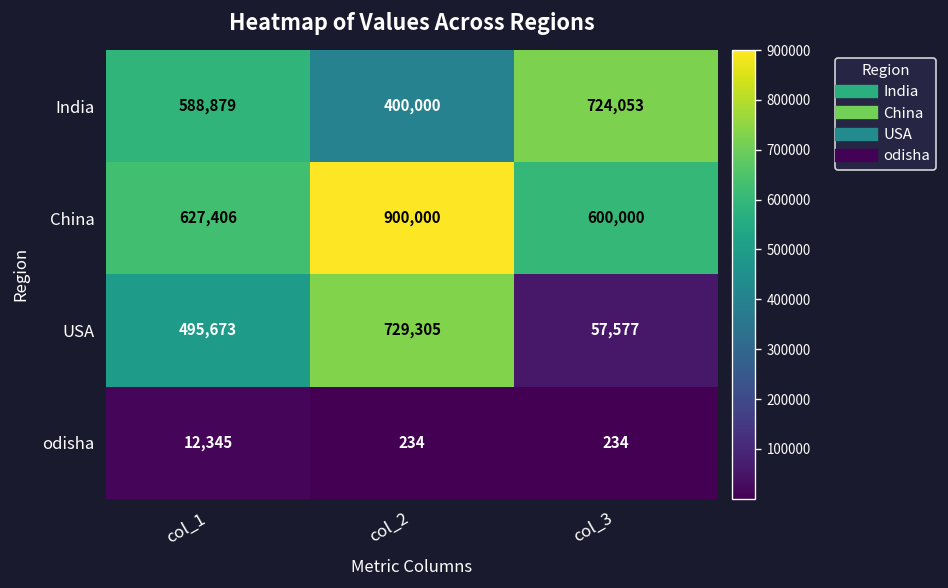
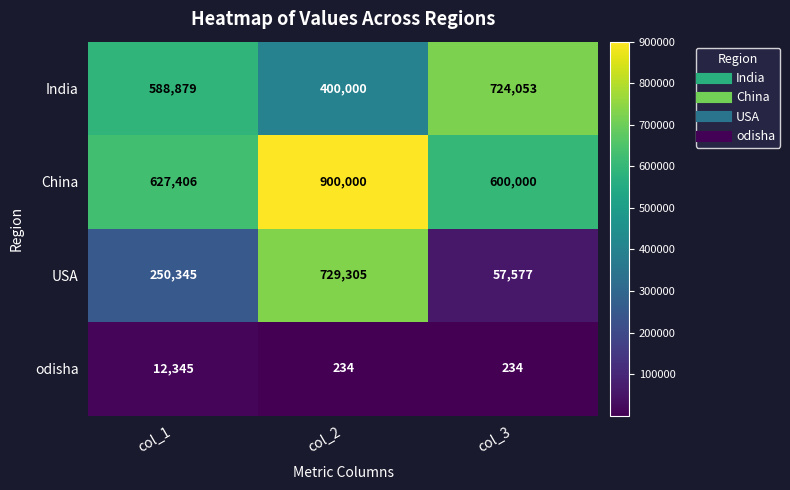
  {
    "India": {
      "col_1": "588,879",
      "col_2": "400,000",
      "col_3": "724,053"
    },
    "China": {
      "col_1": "627,406",
      "col_2": "900,000",
      "col_3": "600,000"
    },
    "USA": {
-     "col_1": "495,673",
+     "col_1": "250,345",
      "col_2": "729,305",
      "col_3": "57,577"
    },
    "odisha": {
      "col_1": "12,345",
      "col_2": "234",
      "col_3": "234"
    }
  }
